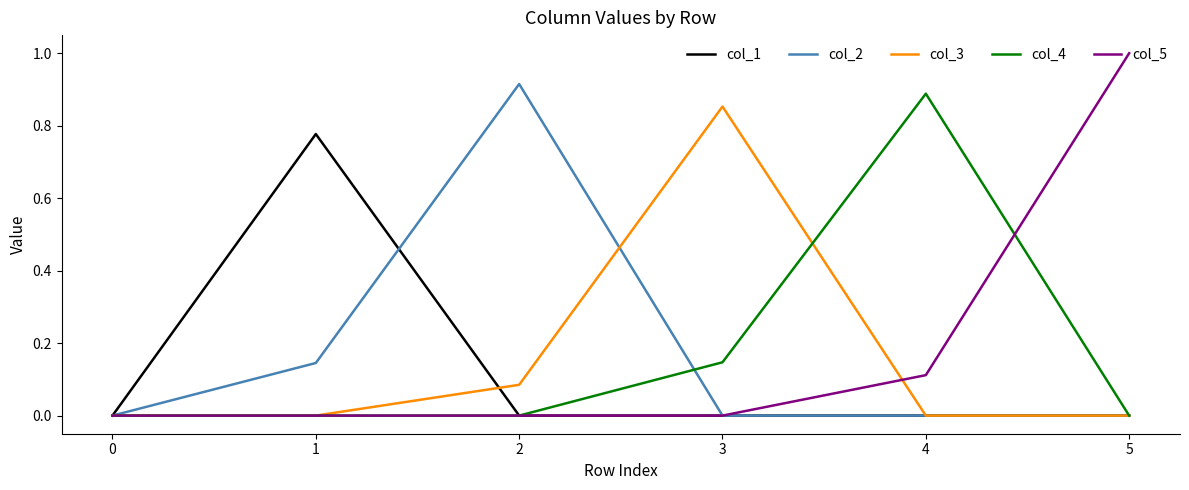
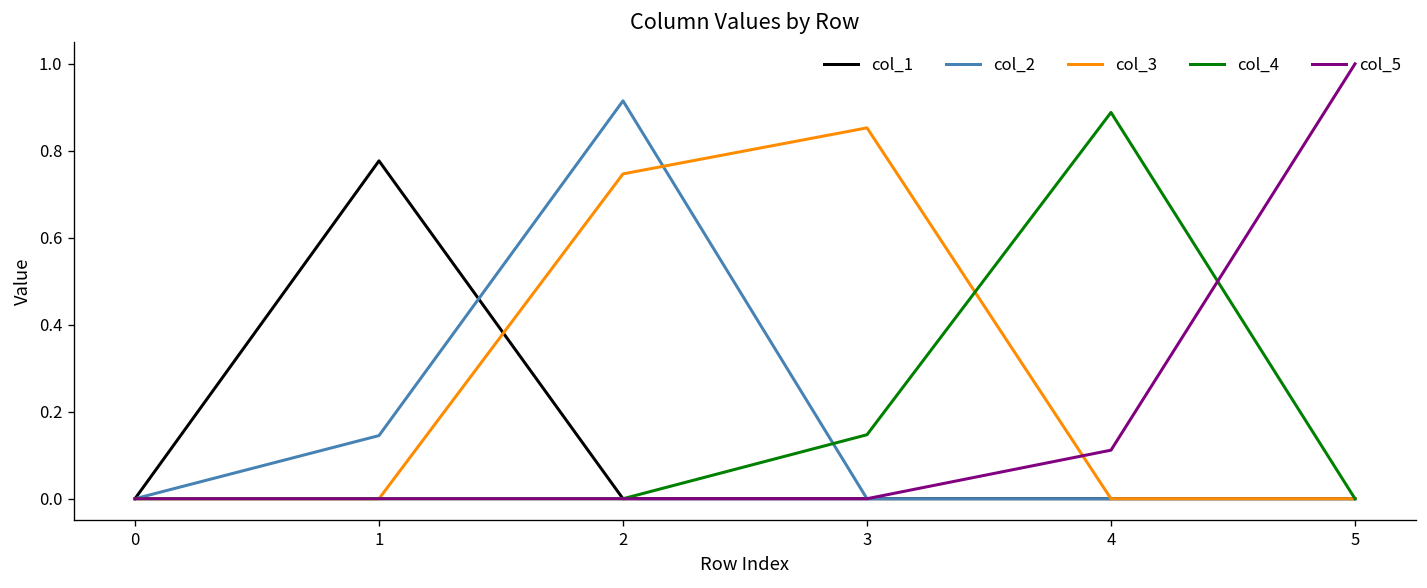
  {
    "col_1": {
      "1": 0.78
    },
    "col_2": {
      "1": 0.15,
      "2": 0.92
    },
    "col_3": {
-     "2": 0.08,
+     "2": 0.75,
      "3": 0.85
    },
    "col_4": {
      "3": 0.15,
      "4": 0.89
    },
    "col_5": {
      "4": 0.11,
      "5": 1.00
    }
  }
